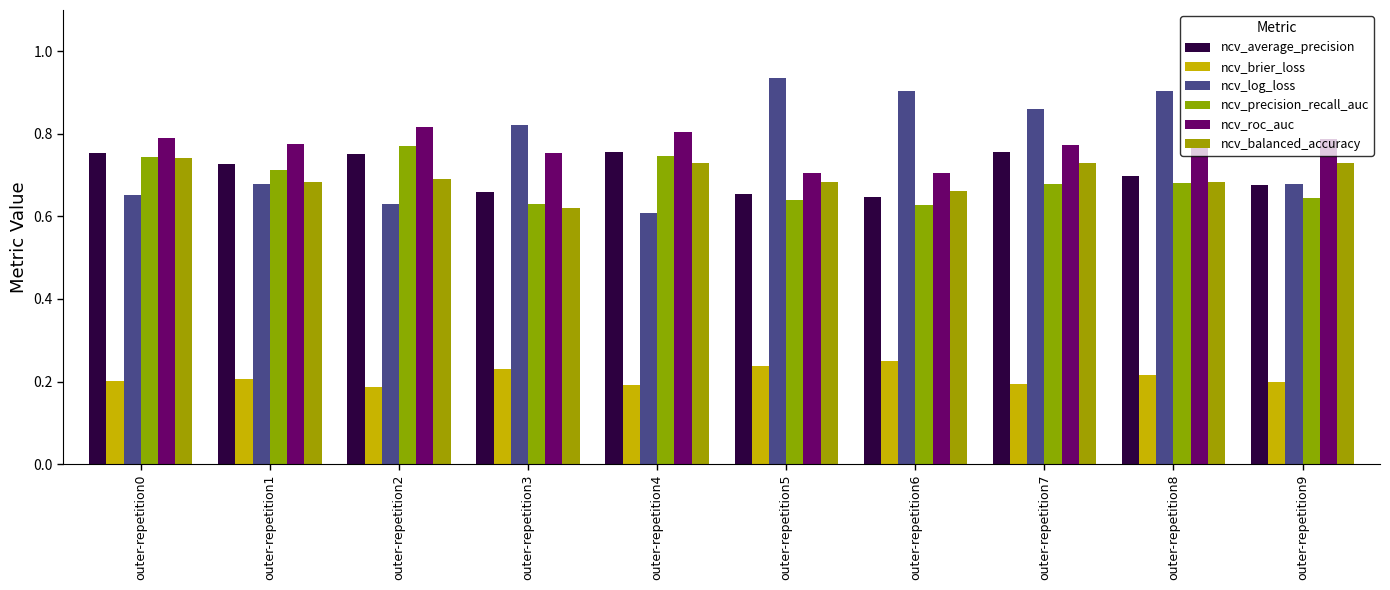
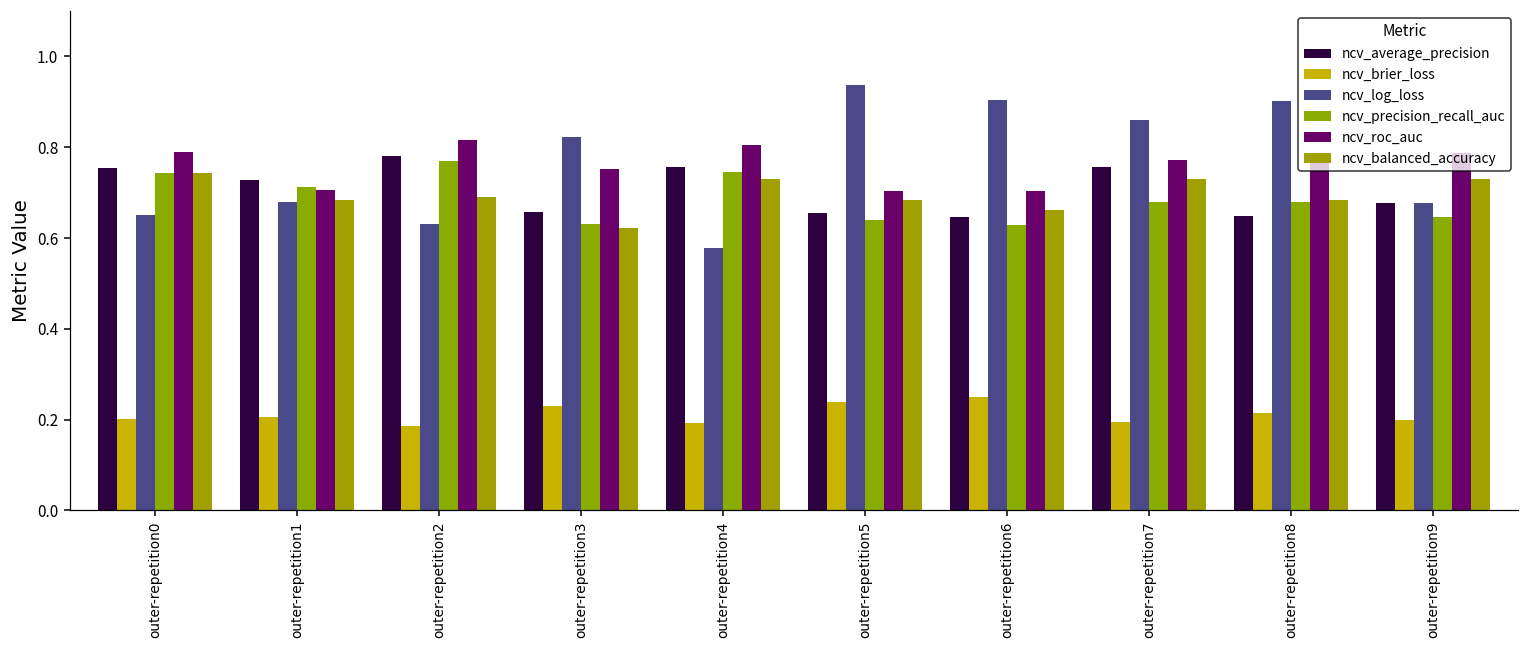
  {
    "ncv_average_precision": {
      "outer-repetition0": 0.75,
      "outer-repetition1": 0.73,
-     "outer-repetition2": 0.75,
+     "outer-repetition2": 0.78,
      "outer-repetition3": 0.66,
      "outer-repetition4": 0.76,
      "outer-repetition5": 0.65,
      "outer-repetition6": 0.65,
      "outer-repetition7": 0.76,
-     "outer-repetition8": 0.70,
+     "outer-repetition8": 0.65,
      "outer-repetition9": 0.68
    },
    "ncv_log_loss": {
      "outer-repetition0": 0.65,
      "outer-repetition1": 0.68,
      "outer-repetition2": 0.63,
      "outer-repetition3": 0.82,
-     "outer-repetition4": 0.61,
+     "outer-repetition4": 0.58,
      "outer-repetition5": 0.94,
      "outer-repetition6": 0.90,
      "outer-repetition7": 0.86,
      "outer-repetition8": 0.90,
      "outer-repetition9": 0.68
    },
    "ncv_roc_auc": {
      "outer-repetition0": 0.79,
-     "outer-repetition1": 0.78,
+     "outer-repetition1": 0.71,
      "outer-repetition2": 0.82,
      "outer-repetition3": 0.75,
      "outer-repetition4": 0.81,
      "outer-repetition5": 0.70,
      "outer-repetition6": 0.70,
      "outer-repetition7": 0.77
    }
  }
